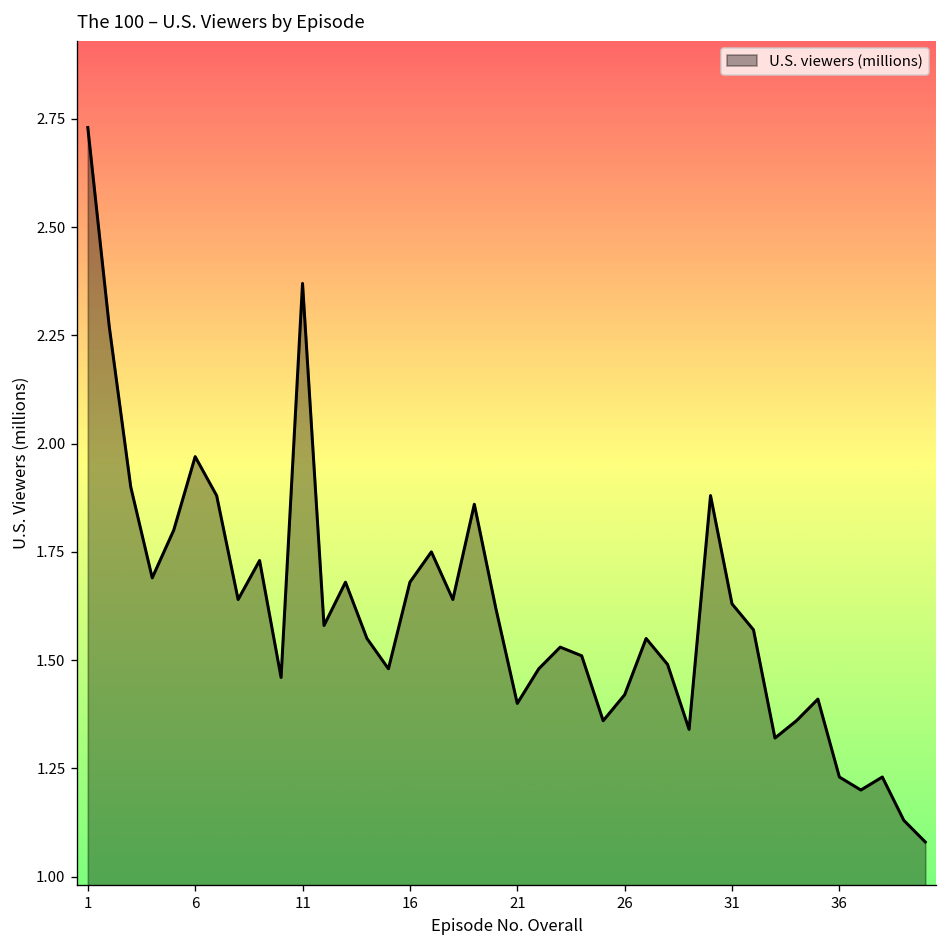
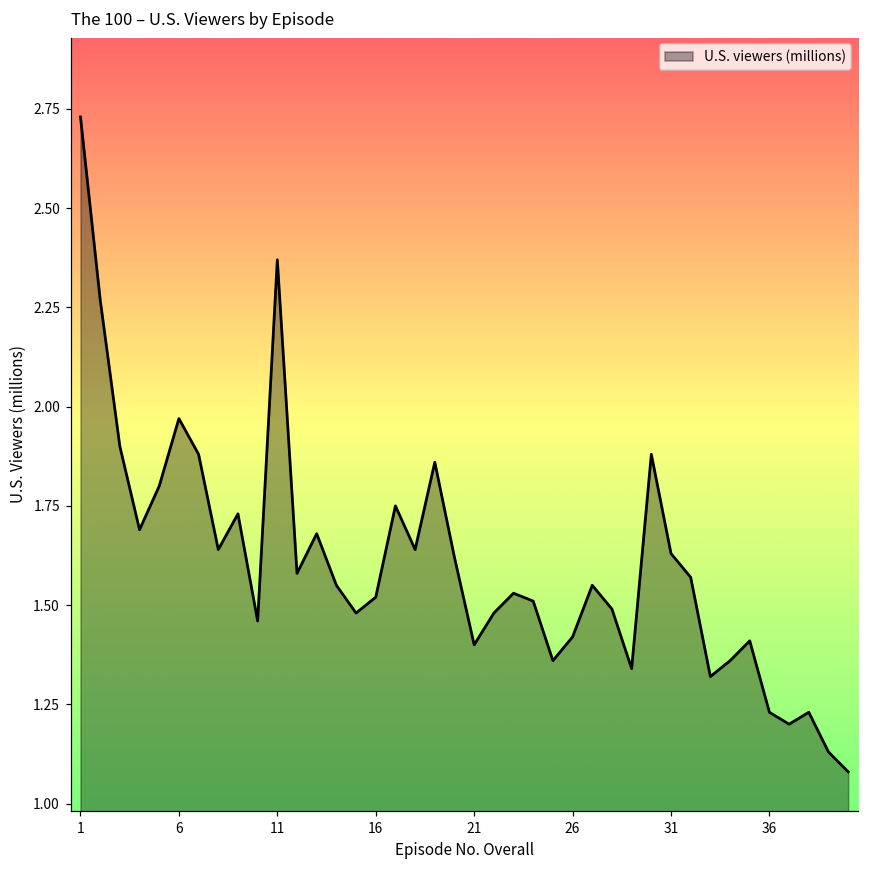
  {
    "1": 2.73,
    "6": 1.97,
    "11": 2.37,
-   "16": 1.68,
+   "16": 1.52,
    "21": 1.40,
    "26": 1.42,
    "31": 1.63,
    "36": 1.23
  }
